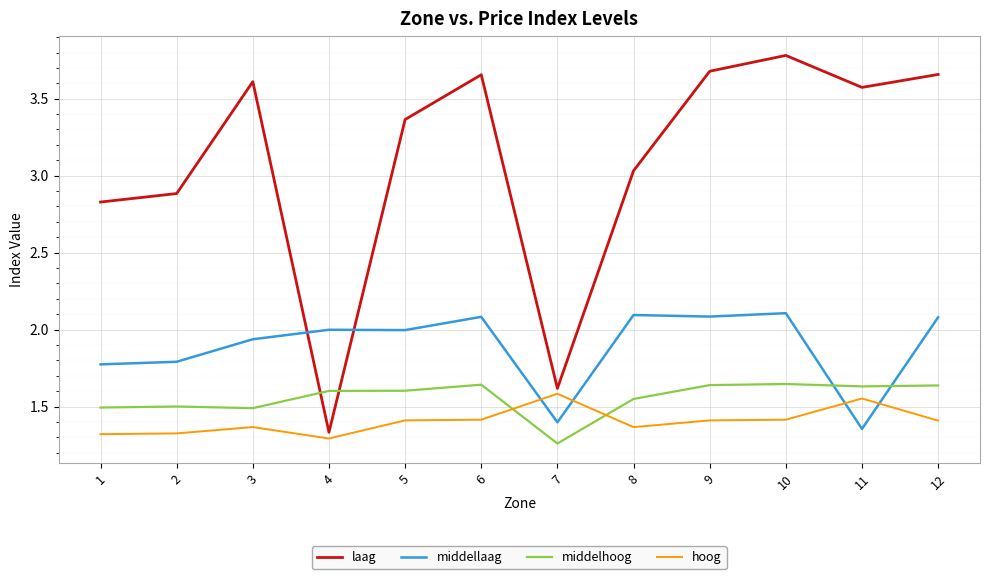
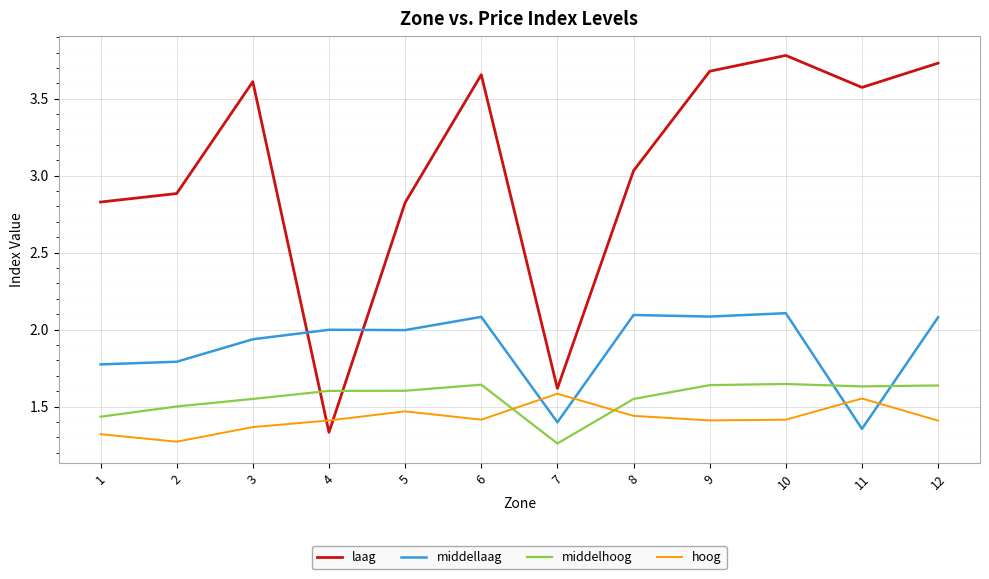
  {
    "laag": {
      "1": 2.83,
      "2": 2.88,
      "3": 3.61,
      "4": 1.33,
-     "5": 3.36,
+     "5": 2.82,
      "6": 3.66,
      "7": 1.62,
      "8": 3.03,
      "9": 3.68,
      "10": 3.78,
      "11": 3.57,
-     "12": 3.66
+     "12": 3.73
    },
    "middellaag": {
      "1": 1.77,
      "2": 1.79,
      "3": 1.94,
      "4": 2.00,
      "5": 2.00,
      "6": 2.08,
      "7": 1.40,
      "8": 2.09,
      "9": 2.08,
      "10": 2.11,
      "11": 1.35,
      "12": 2.08
    },
    "middelhoog": {
-     "1": 1.49,
+     "1": 1.43,
      "2": 1.50,
-     "3": 1.49,
+     "3": 1.55,
      "4": 1.60,
      "5": 1.60,
      "6": 1.64,
      "7": 1.26,
      "8": 1.55,
      "9": 1.64,
      "10": 1.65,
      "11": 1.63,
      "12": 1.64
    },
    "hoog": {
      "1": 1.32,
-     "2": 1.33,
+     "2": 1.27,
      "3": 1.37,
-     "4": 1.29,
-     "5": 1.41,
+     "4": 1.41,
+     "5": 1.47,
      "6": 1.41,
      "7": 1.58,
-     "8": 1.37,
+     "8": 1.44,
      "9": 1.41,
      "10": 1.41,
      "11": 1.55,
      "12": 1.41
    }
  }
